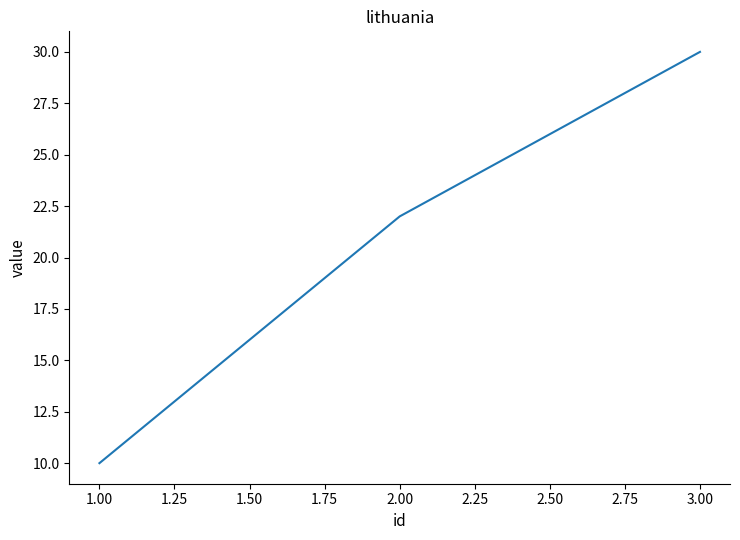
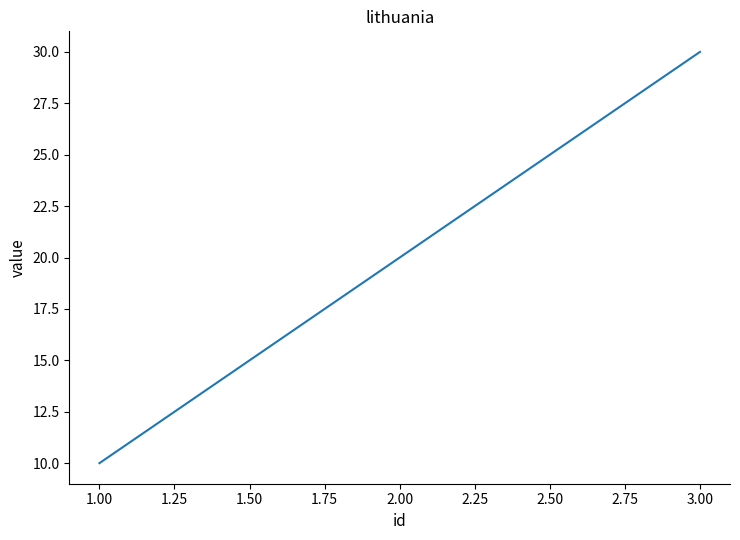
  {
    "1.00": 10,
-   "2.00": 22,
+   "2.00": 20,
    "3.00": 30
  }
